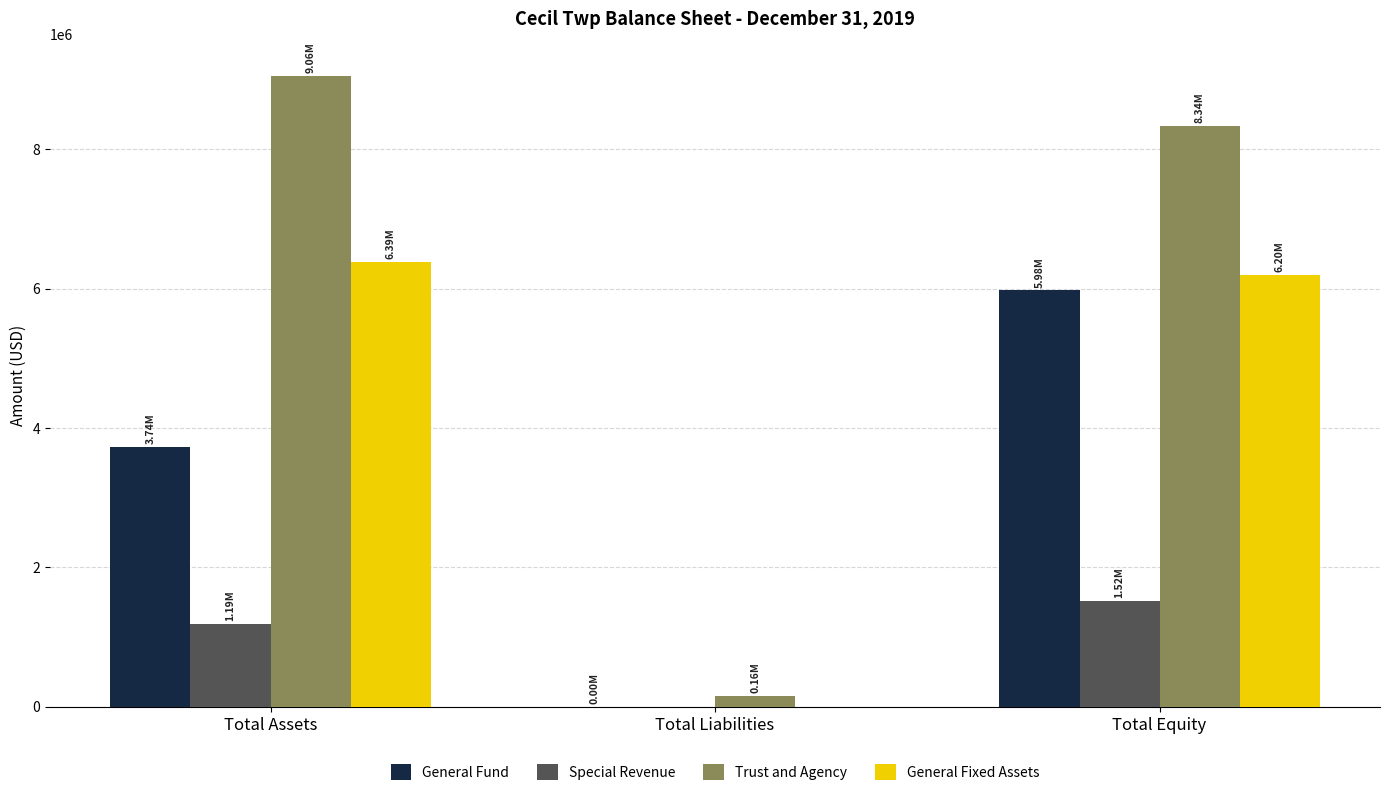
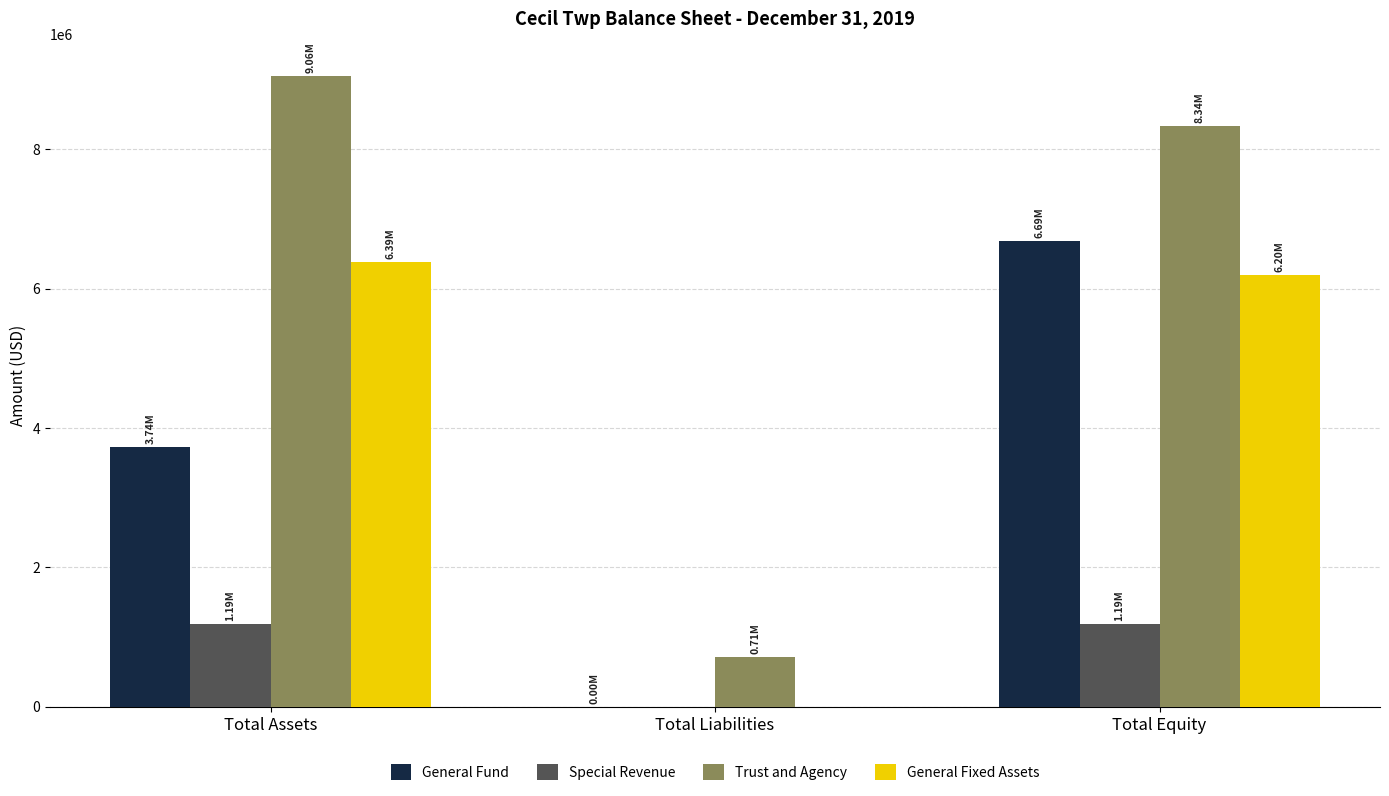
  {
    "General Fund": {
      "Total Assets": "3.74M",
-     "Total Equity": "5.98M"
+     "Total Equity": "6.69M"
    },
    "Special Revenue": {
      "Total Assets": "1.19M",
-     "Total Equity": "1.52M"
+     "Total Equity": "1.19M"
    },
    "Trust and Agency": {
      "Total Assets": "9.06M",
-     "Total Liabilities": "0.16M",
+     "Total Liabilities": "0.71M",
      "Total Equity": "8.34M"
    },
    "General Fixed Assets": {
      "Total Assets": "6.39M",
      "Total Equity": "6.20M"
    }
  }
